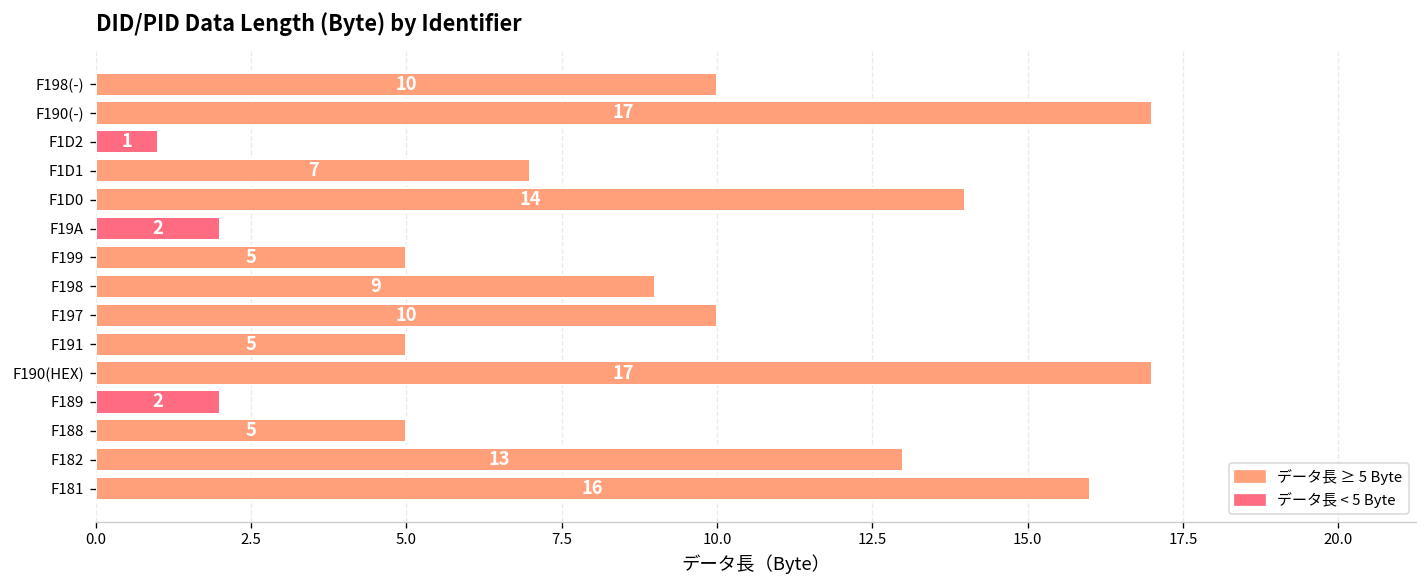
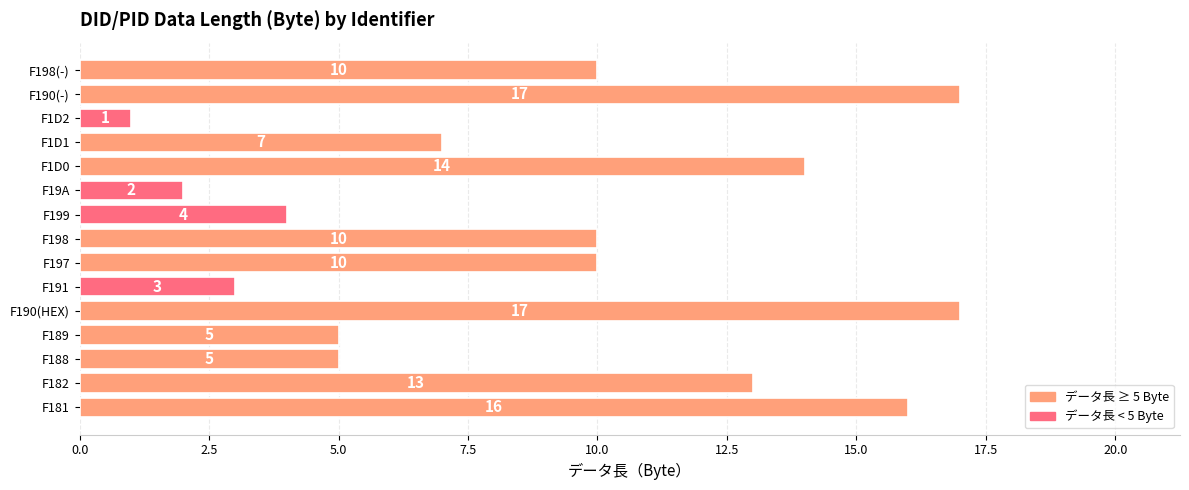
  {
    "F198(-)": 10,
    "F190(-)": 17,
    "F1D2": 1,
    "F1D1": 7,
    "F1D0": 14,
    "F19A": 2,
-   "F199": 5,
-   "F198": 9,
+   "F199": 4,
+   "F198": 10,
    "F197": 10,
-   "F191": 5,
+   "F191": 3,
    "F190(HEX)": 17,
-   "F189": 2,
+   "F189": 5,
    "F188": 5,
    "F182": 13,
    "F181": 16
  }
